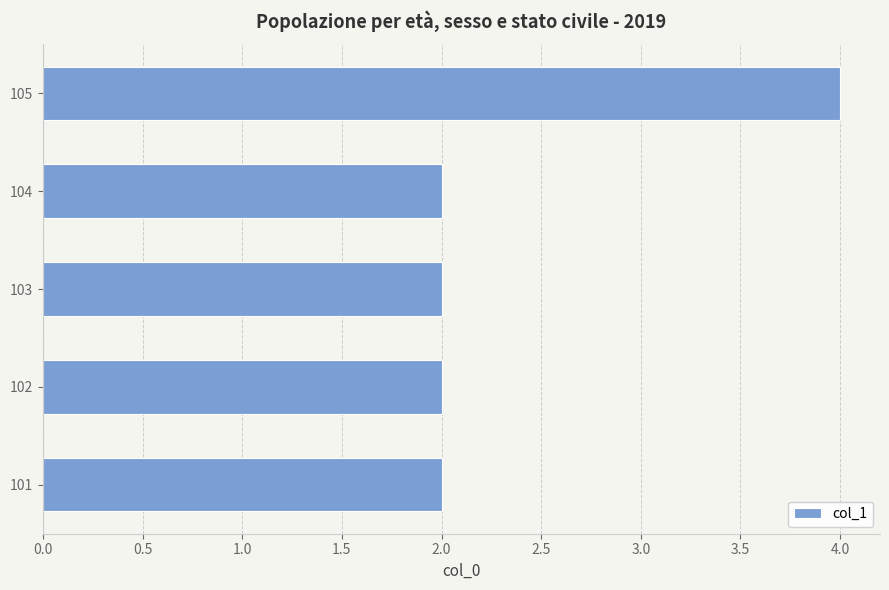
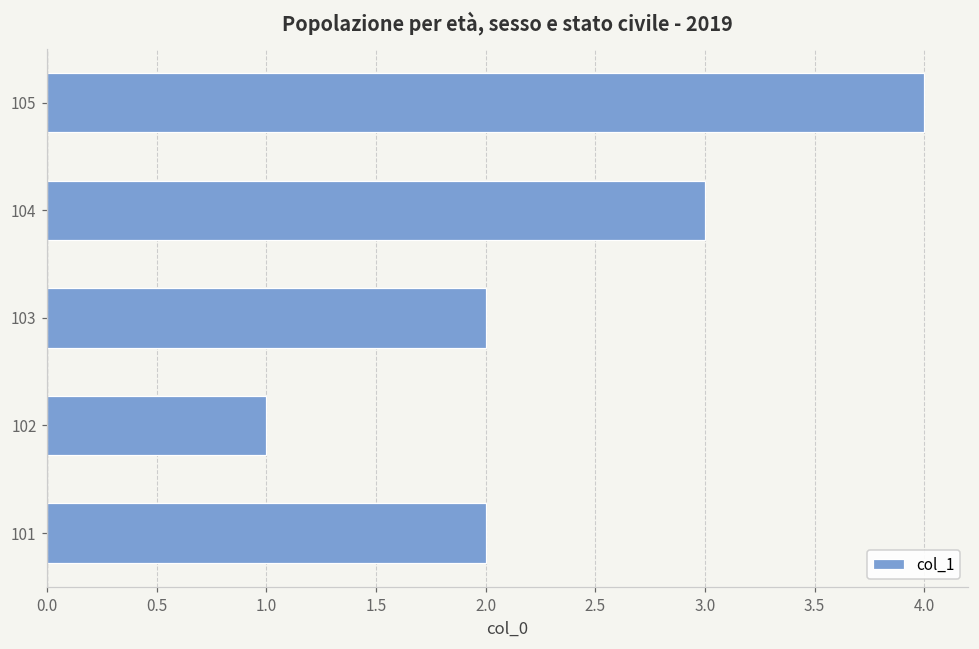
  {
    "105": 4,
-   "104": 2,
+   "104": 3,
    "103": 2,
-   "102": 2,
+   "102": 1,
    "101": 2
  }
